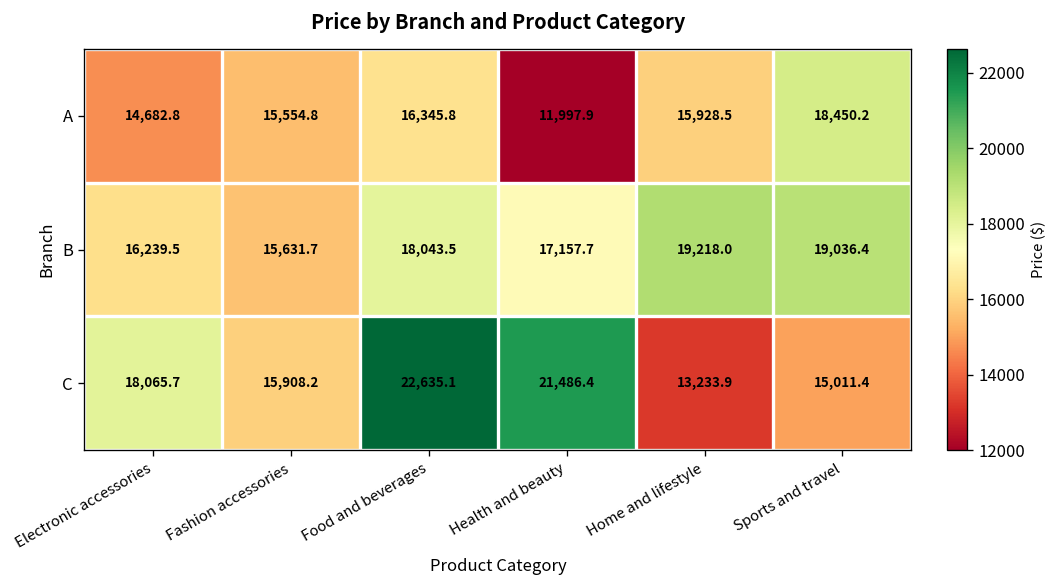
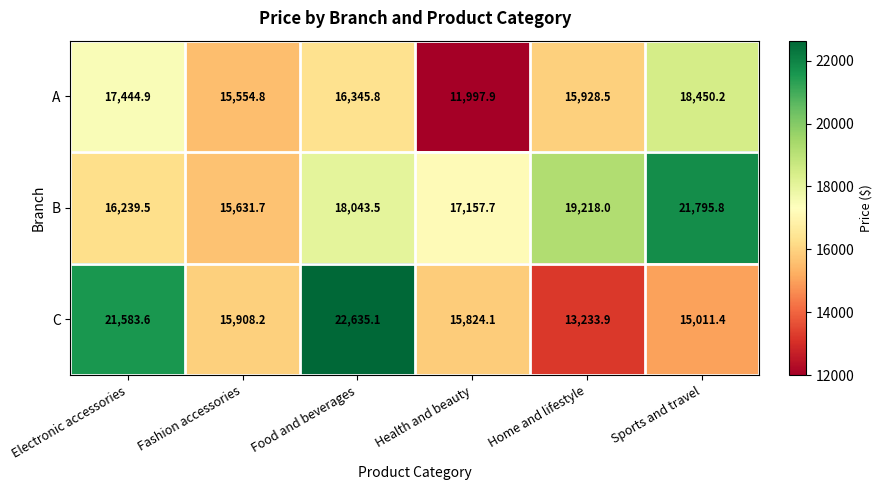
  {
    "A": {
-     "Electronic accessories": "14,682.8",
+     "Electronic accessories": "17,444.9",
      "Fashion accessories": "15,554.8",
      "Food and beverages": "16,345.8",
      "Health and beauty": "11,997.9",
      "Home and lifestyle": "15,928.5",
      "Sports and travel": "18,450.2"
    },
    "B": {
      "Electronic accessories": "16,239.5",
      "Fashion accessories": "15,631.7",
      "Food and beverages": "18,043.5",
      "Health and beauty": "17,157.7",
      "Home and lifestyle": "19,218.0",
-     "Sports and travel": "19,036.4"
+     "Sports and travel": "21,795.8"
    },
    "C": {
-     "Electronic accessories": "18,065.7",
+     "Electronic accessories": "21,583.6",
      "Fashion accessories": "15,908.2",
      "Food and beverages": "22,635.1",
-     "Health and beauty": "21,486.4",
+     "Health and beauty": "15,824.1",
      "Home and lifestyle": "13,233.9",
      "Sports and travel": "15,011.4"
    }
  }
